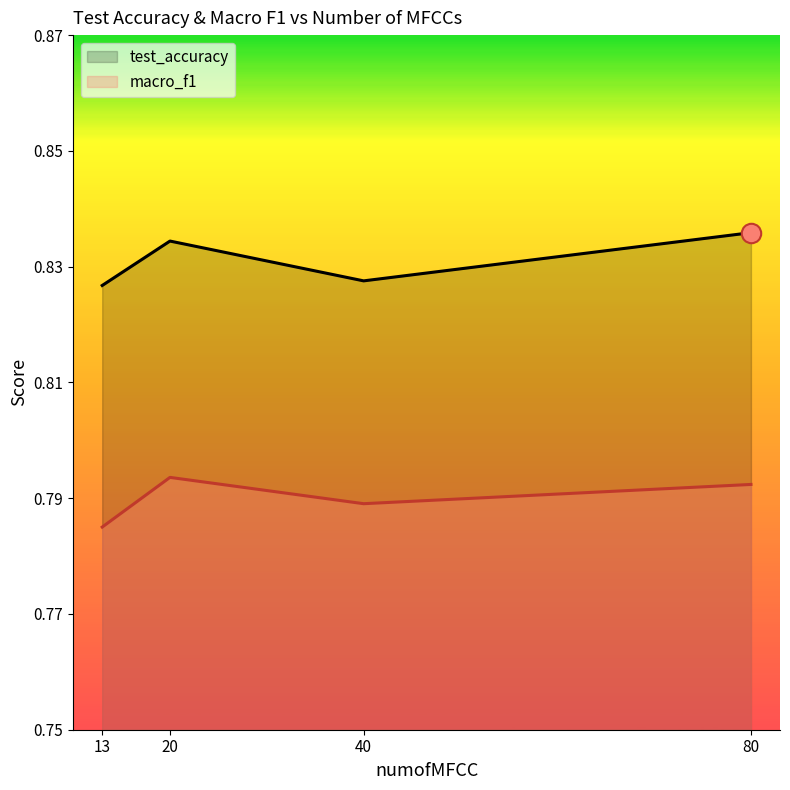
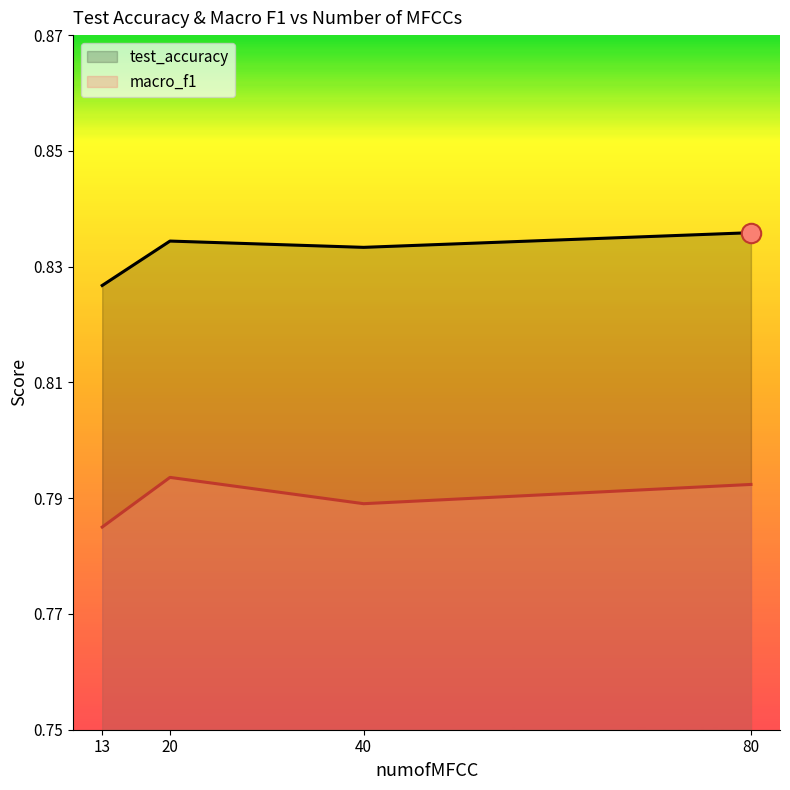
  {
    "test_accuracy": {
      "13": 0.827,
      "20": 0.834,
-     "40": 0.828
+     "40": 0.833
    }
  }
